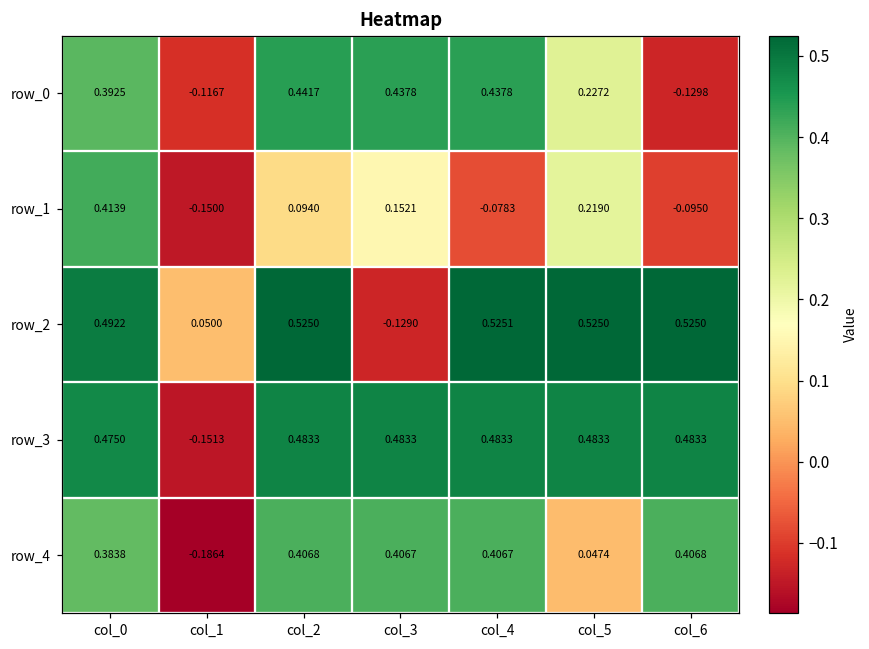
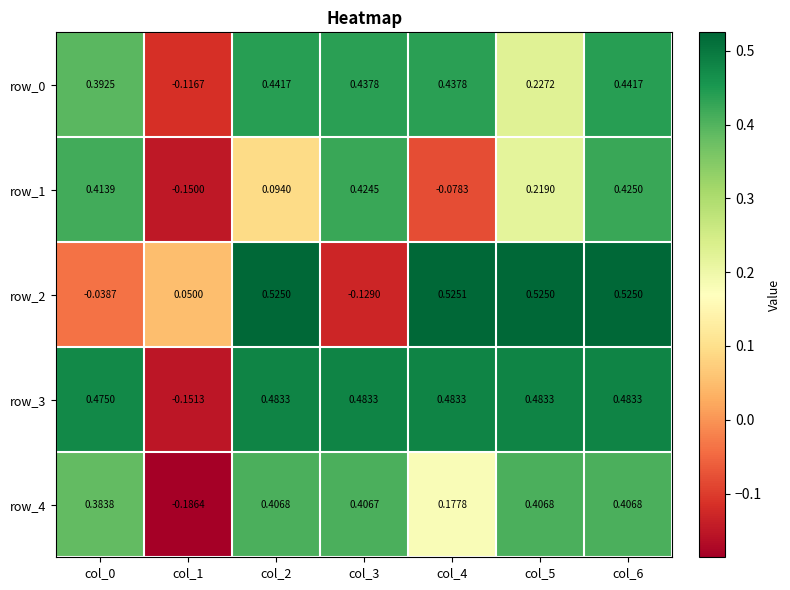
  {
    "row_0": {
      "col_0": 0.3925,
      "col_1": -0.1167,
      "col_2": 0.4417,
      "col_3": 0.4378,
      "col_4": 0.4378,
      "col_5": 0.2272,
-     "col_6": -0.1298
+     "col_6": 0.4417
    },
    "row_1": {
      "col_0": 0.4139,
      "col_1": -0.1500,
      "col_2": 0.0940,
-     "col_3": 0.1521,
+     "col_3": 0.4245,
      "col_4": -0.0783,
      "col_5": 0.2190,
-     "col_6": -0.0950
+     "col_6": 0.4250
    },
    "row_2": {
-     "col_0": 0.4922,
+     "col_0": -0.0387,
      "col_1": 0.0500,
      "col_2": 0.5250,
      "col_3": -0.1290,
      "col_4": 0.5251,
      "col_5": 0.5250,
      "col_6": 0.5250
    },
    "row_3": {
      "col_0": 0.4750,
      "col_1": -0.1513,
      "col_2": 0.4833,
      "col_3": 0.4833,
      "col_4": 0.4833,
      "col_5": 0.4833,
      "col_6": 0.4833
    },
    "row_4": {
      "col_0": 0.3838,
      "col_1": -0.1864,
      "col_2": 0.4068,
      "col_3": 0.4067,
-     "col_4": 0.4067,
-     "col_5": 0.0474,
+     "col_4": 0.1778,
+     "col_5": 0.4068,
      "col_6": 0.4068
    }
  }
